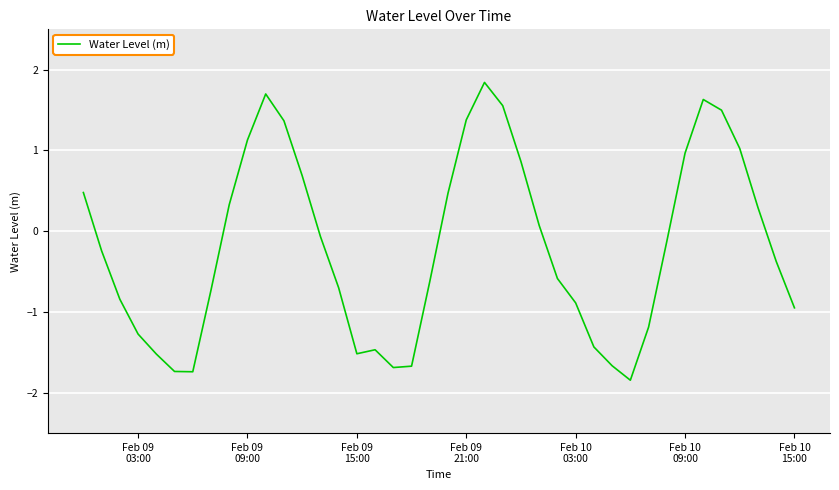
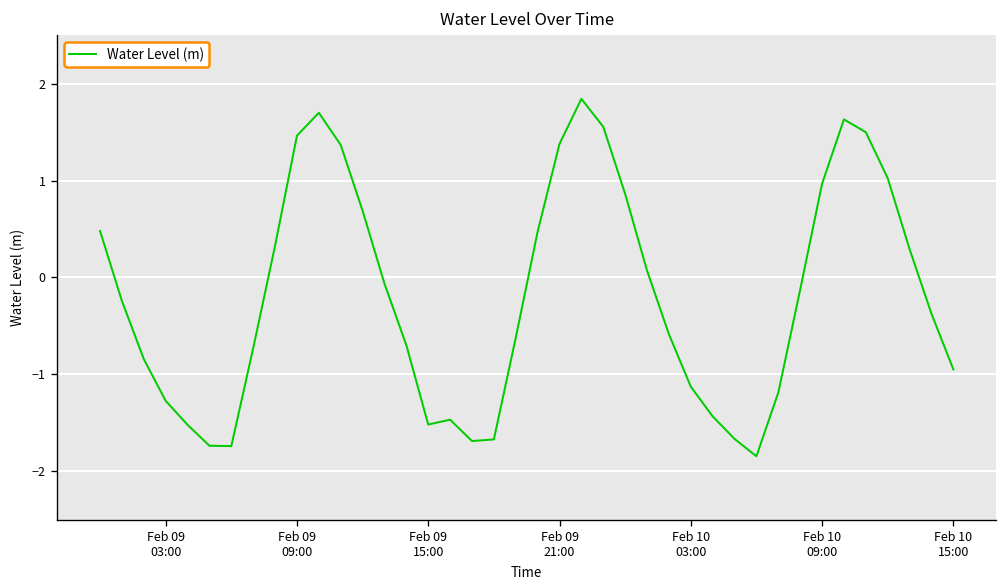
  {
    "Feb 09 03:00": -1.3,
-   "Feb 09 09:00": 1.1,
+   "Feb 09 09:00": 1.5,
    "Feb 09 15:00": -1.5,
    "Feb 09 21:00": 1.4,
-   "Feb 10 03:00": -0.9,
+   "Feb 10 03:00": -1.1,
    "Feb 10 09:00": 1.0,
    "Feb 10 15:00": -0.9
  }
